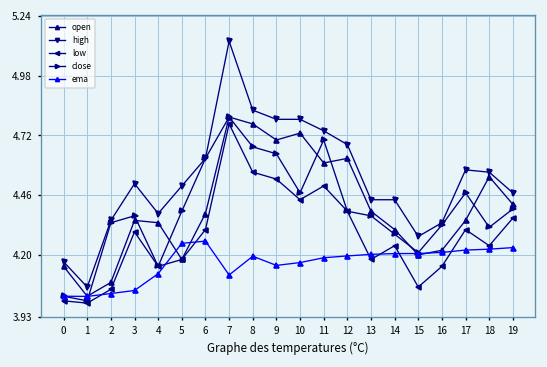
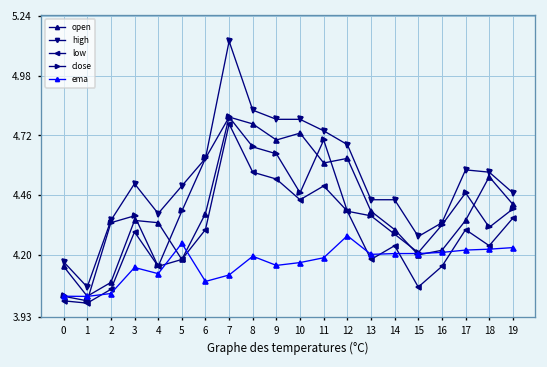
  {
    "ema": {
      "2": 4.03,
-     "3": 4.05,
+     "3": 4.15,
      "4": 4.12,
      "5": 4.25,
-     "6": 4.26,
+     "6": 4.08,
      "7": 4.11,
      "8": 4.19,
      "9": 4.15,
      "10": 4.17,
      "11": 4.19,
-     "12": 4.20,
+     "12": 4.28,
      "13": 4.20,
      "14": 4.21,
      "17": 4.22,
      "18": 4.22,
      "19": 4.23
    }
  }
